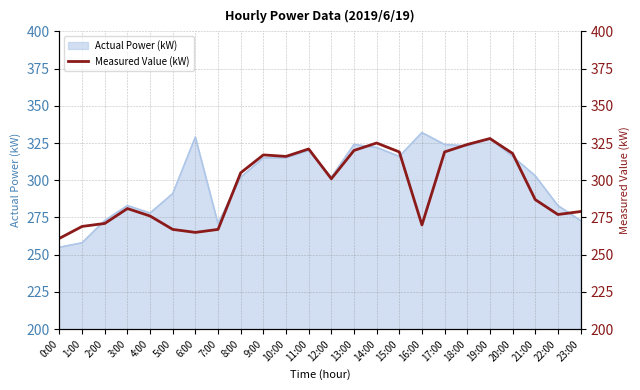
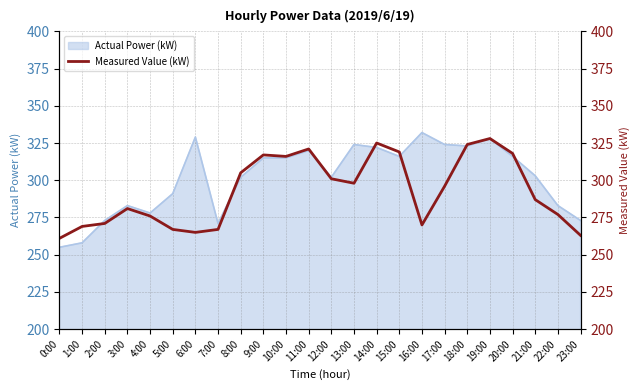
  {
    "Actual Power (kW)": {
      "0:00": 255,
      "1:00": 258,
      "2:00": 273,
      "3:00": 283,
      "4:00": 278,
      "5:00": 291,
      "6:00": 329,
      "7:00": 271,
      "8:00": 302,
      "9:00": 315,
      "10:00": 315,
      "11:00": 320,
      "12:00": 302,
      "13:00": 324,
      "14:00": 322,
      "15:00": 316,
      "16:00": 332,
      "17:00": 324,
      "18:00": 323,
      "19:00": 328,
      "20:00": 316,
      "21:00": 303,
      "22:00": 283,
      "23:00": 273
    },
    "Measured Value (kW)": {
      "0:00": 261,
      "1:00": 269,
      "2:00": 271,
      "3:00": 281,
      "4:00": 276,
      "5:00": 267,
      "6:00": 265,
      "7:00": 267,
      "8:00": 305,
      "9:00": 317,
      "10:00": 316,
      "11:00": 321,
      "12:00": 301,
-     "13:00": 320,
+     "13:00": 298,
      "14:00": 325,
      "15:00": 319,
      "16:00": 270,
-     "17:00": 319,
+     "17:00": 296,
      "18:00": 324,
      "19:00": 328,
      "20:00": 318,
      "21:00": 287,
      "22:00": 277,
-     "23:00": 279
+     "23:00": 263
    }
  }
